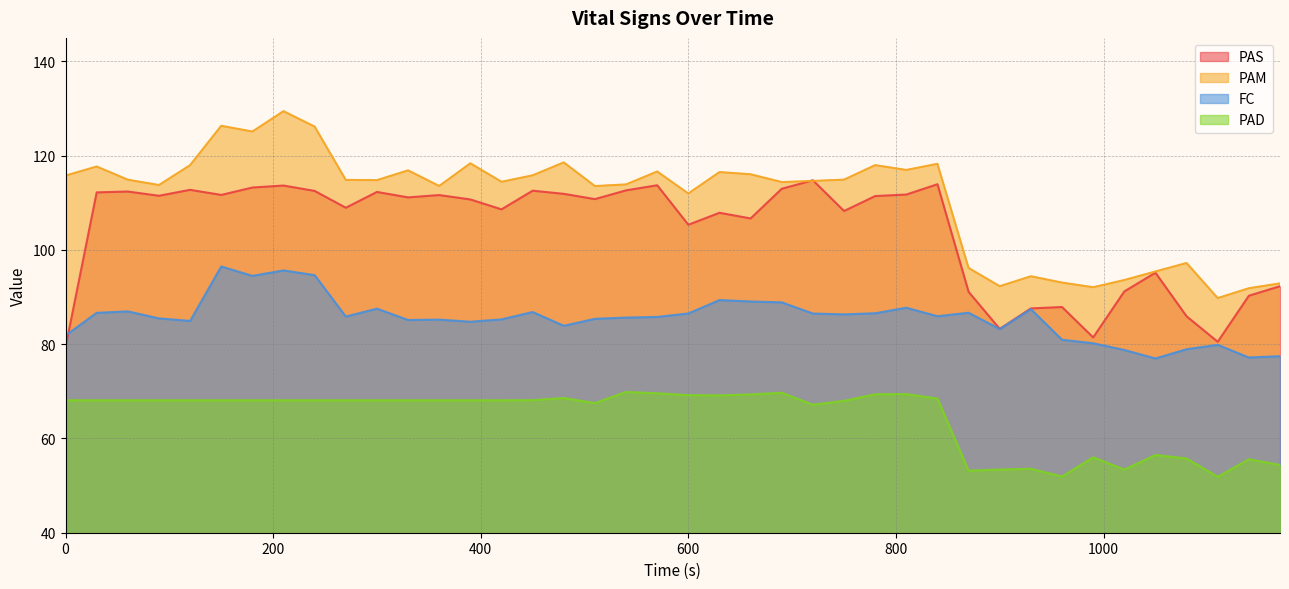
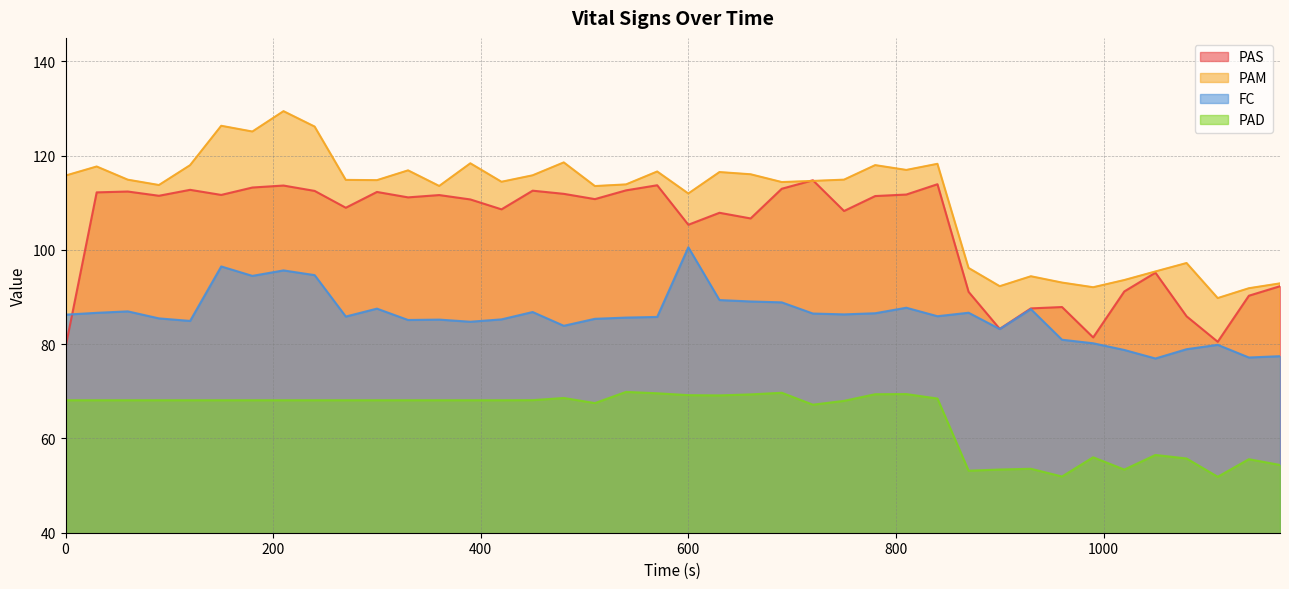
  {
    "PAS": {
      "0": 79,
      "600": 105
    },
    "PAM": {
      "0": 116,
      "600": 112
    },
    "FC": {
-     "0": 82,
-     "600": 87
+     "0": 86,
+     "600": 101
    },
    "PAD": {
      "0": 68,
      "600": 69
    }
  }
